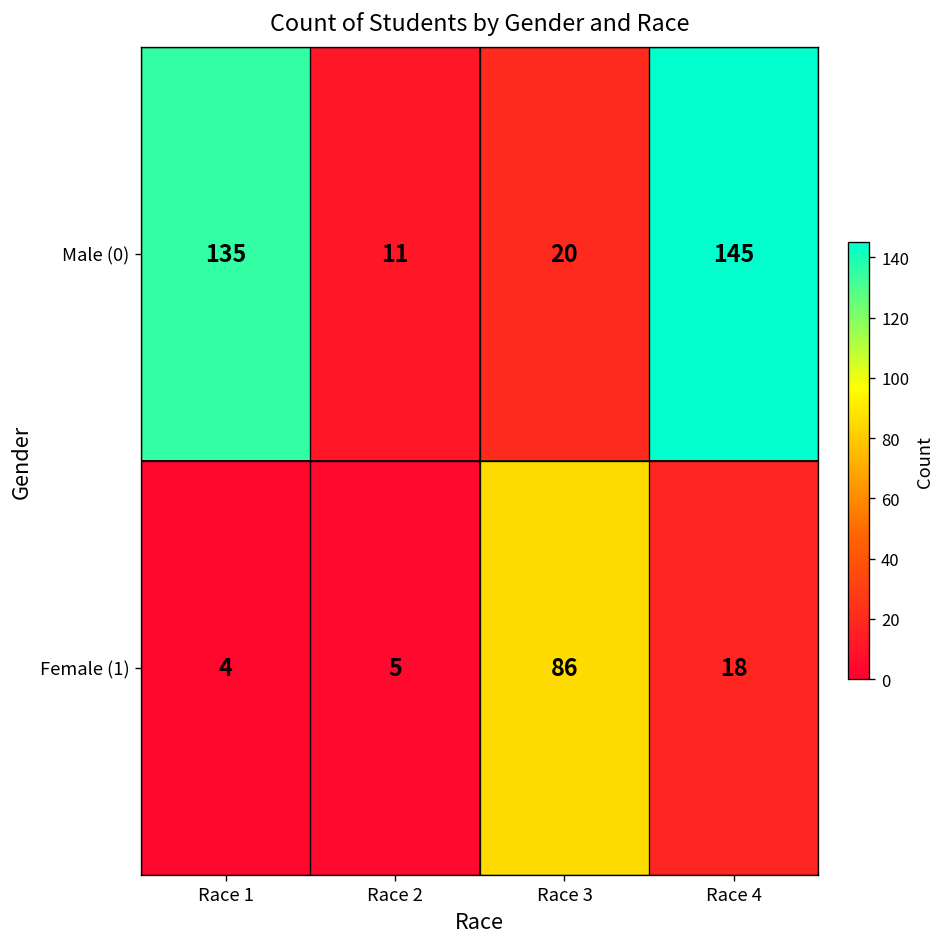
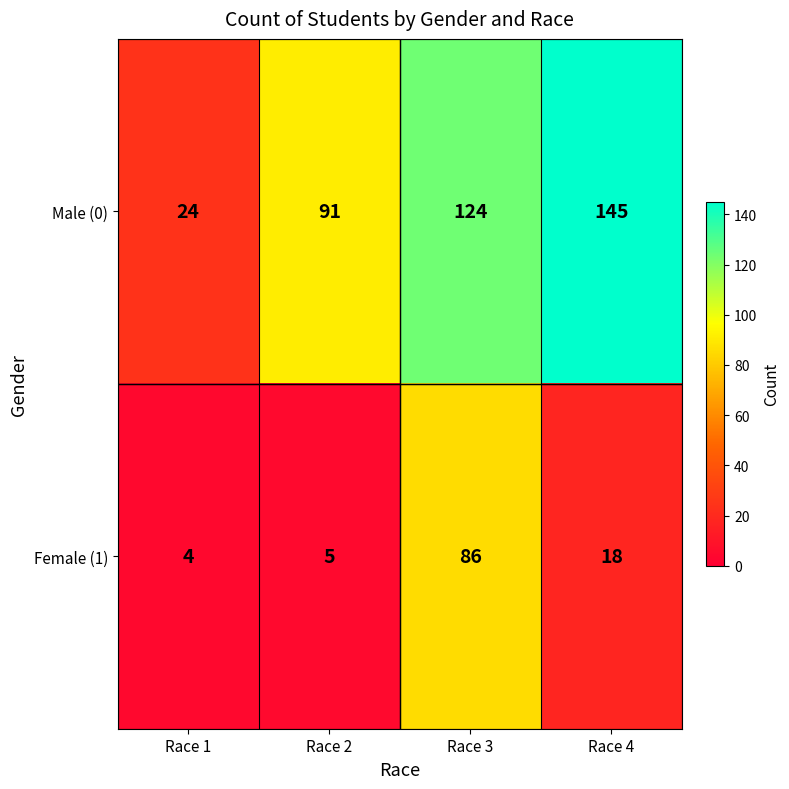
  {
    "Male (0)": {
-     "Race 1": 135,
-     "Race 2": 11,
-     "Race 3": 20,
+     "Race 1": 24,
+     "Race 2": 91,
+     "Race 3": 124,
      "Race 4": 145
    },
    "Female (1)": {
      "Race 1": 4,
      "Race 2": 5,
      "Race 3": 86,
      "Race 4": 18
    }
  }
